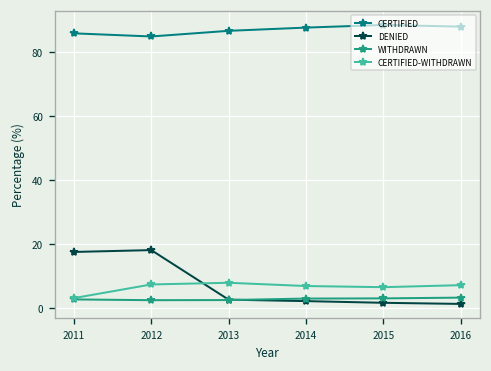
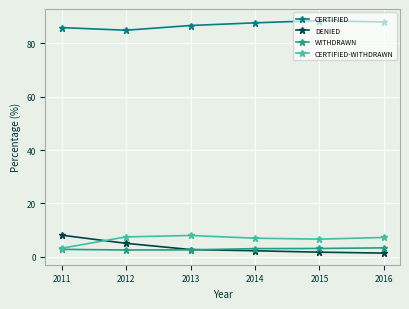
  {
    "DENIED": {
-     "2011": 18,
-     "2012": 18,
+     "2011": 8,
+     "2012": 5,
      "2015": 2,
      "2016": 1
    }
  }
